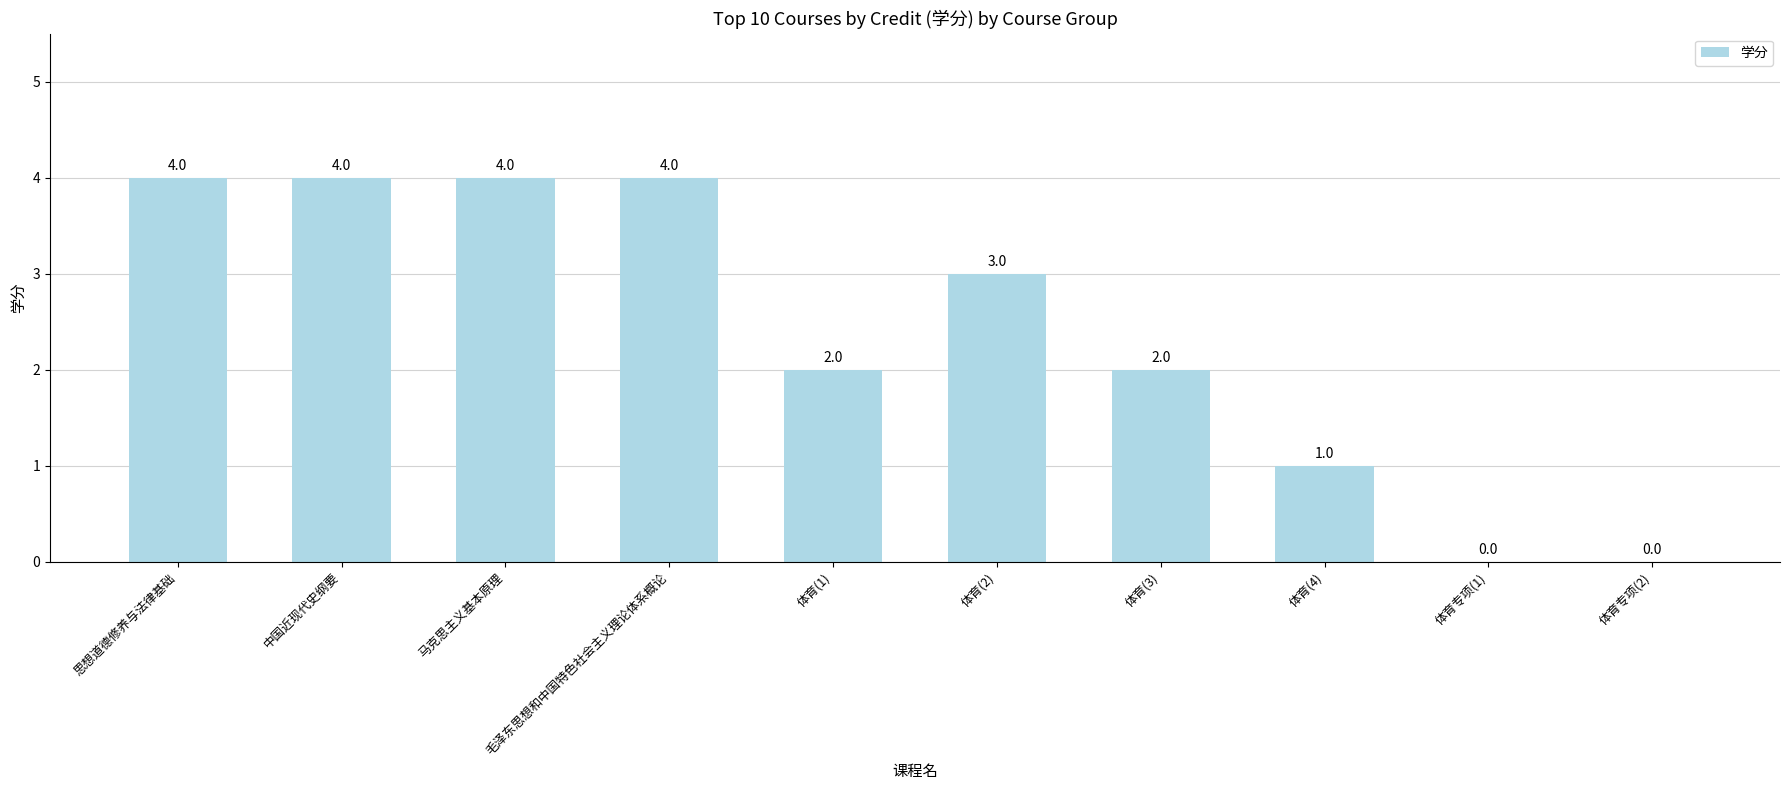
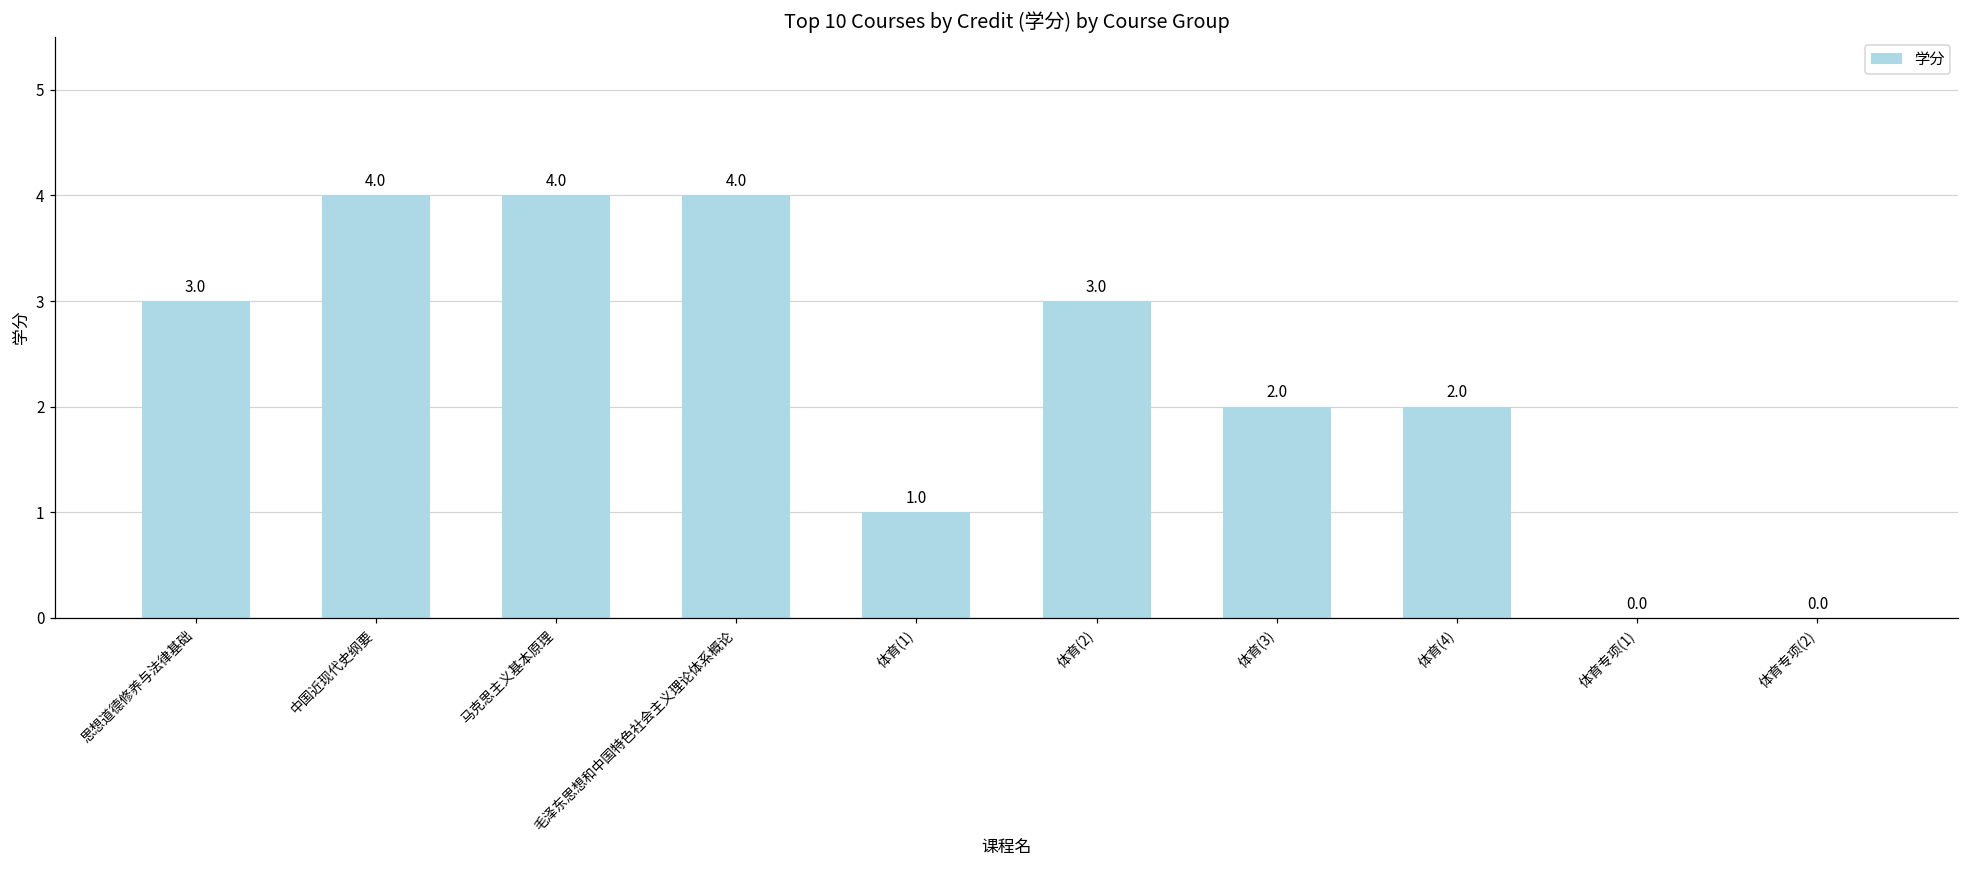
  {
-   "思想道德修养与法律基础": 4.0,
+   "思想道德修养与法律基础": 3.0,
    "中国近现代史纲要": 4.0,
    "马克思主义基本原理": 4.0,
    "毛泽东思想和中国特色社会主义理论体系概论": 4.0,
-   "体育(1)": 2.0,
+   "体育(1)": 1.0,
    "体育(2)": 3.0,
    "体育(3)": 2.0,
-   "体育(4)": 1.0,
+   "体育(4)": 2.0,
    "体育专项(1)": 0.0,
    "体育专项(2)": 0.0
  }
